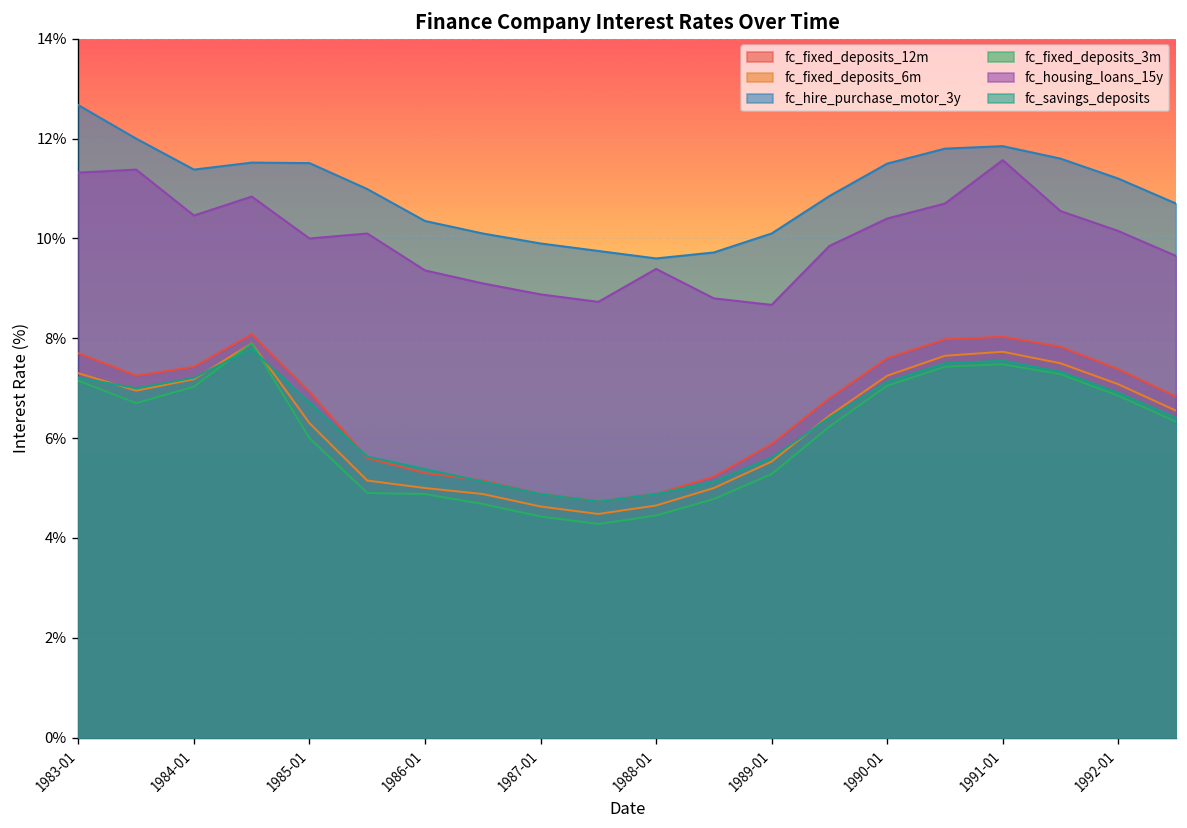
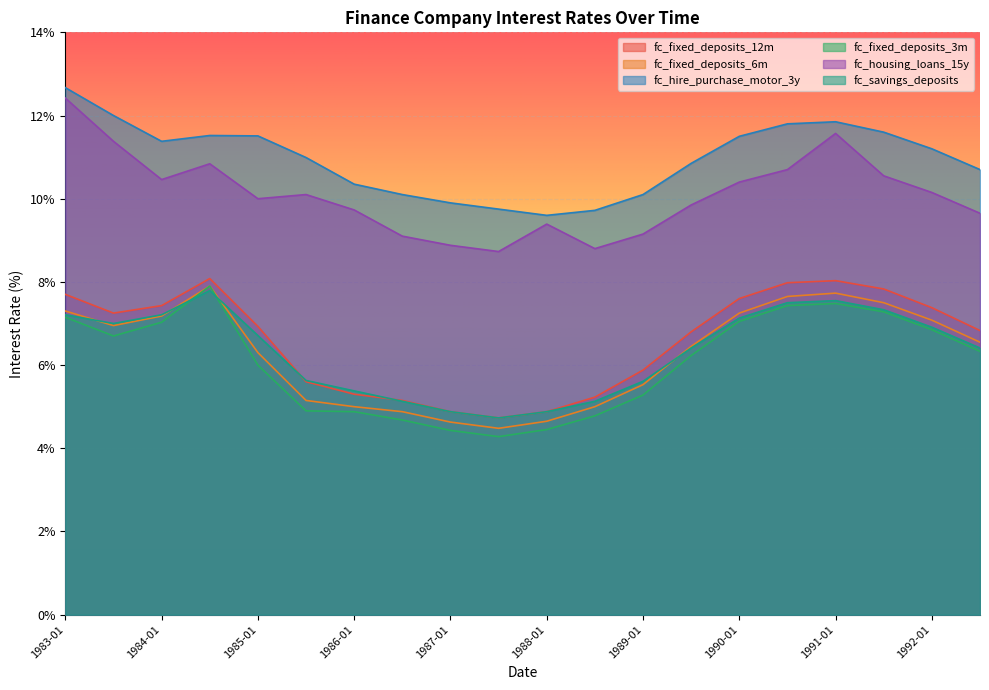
  {
    "fc_housing_loans_15y": {
-     "1983-01": "11.3%",
+     "1983-01": "12.4%",
      "1984-01": "10.5%",
      "1985-01": "10.0%",
-     "1986-01": "9.4%",
+     "1986-01": "9.7%",
      "1987-01": "8.9%",
      "1988-01": "9.4%",
-     "1989-01": "8.7%",
+     "1989-01": "9.2%",
      "1990-01": "10.4%",
      "1991-01": "11.6%",
      "1992-01": "10.2%"
    }
  }
